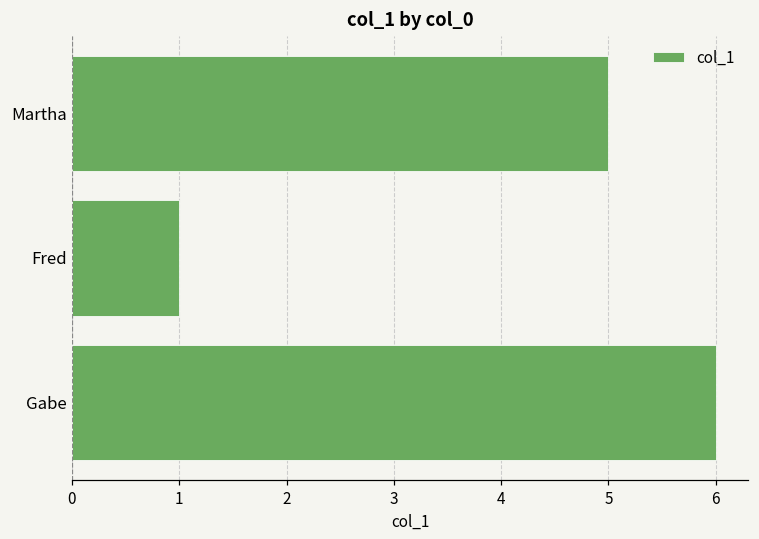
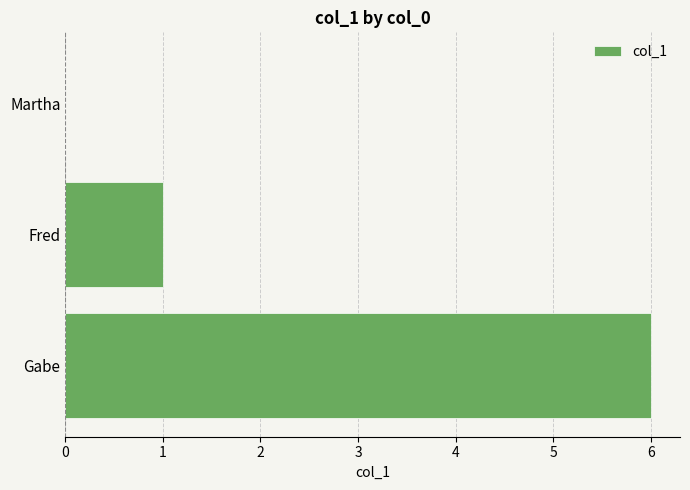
  {
-   "Martha": 5,
+   "Martha": 0,
    "Fred": 1,
    "Gabe": 6
  }
